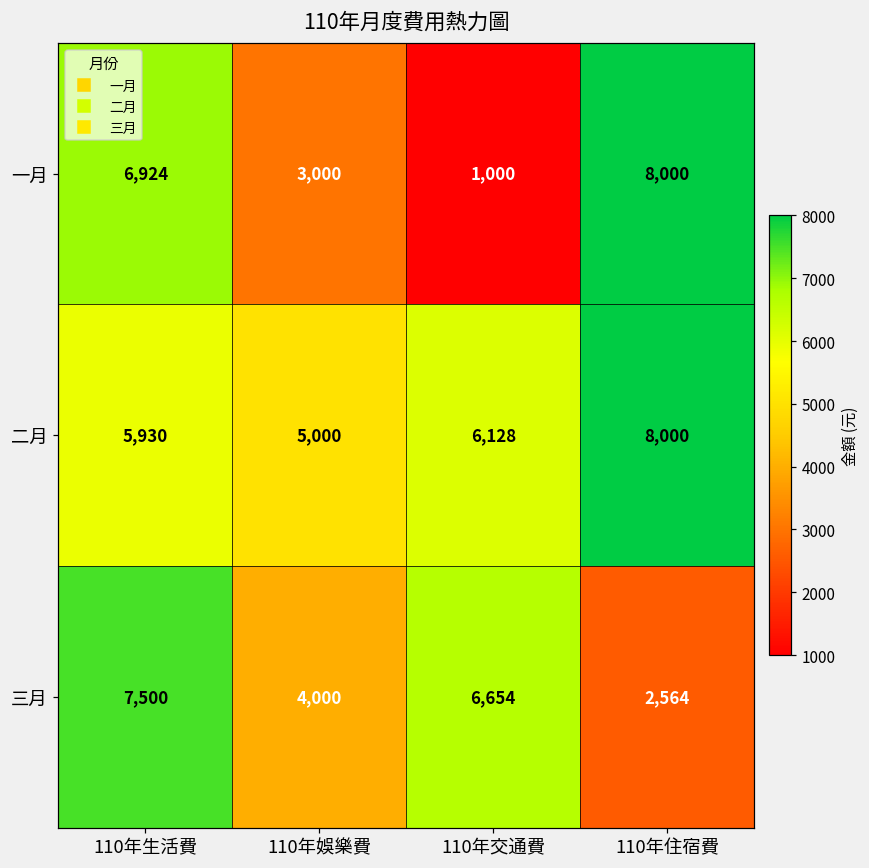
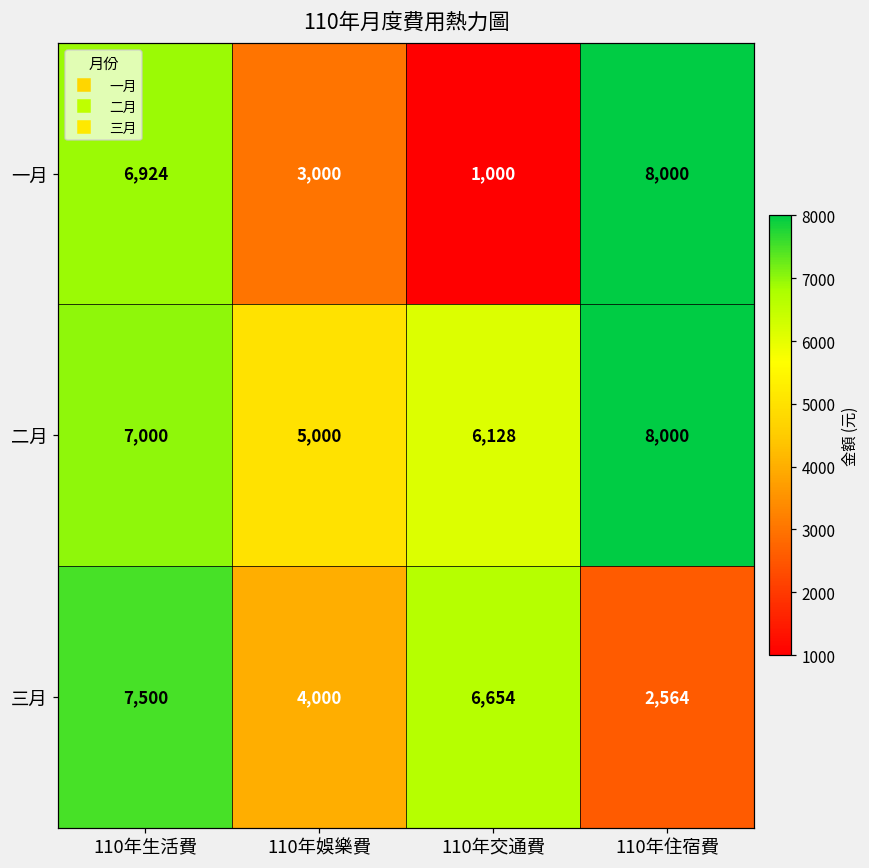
  {
    "一月": {
      "110年生活費": "6,924",
      "110年娛樂費": "3,000",
      "110年交通費": "1,000",
      "110年住宿費": "8,000"
    },
    "二月": {
-     "110年生活費": "5,930",
+     "110年生活費": "7,000",
      "110年娛樂費": "5,000",
      "110年交通費": "6,128",
      "110年住宿費": "8,000"
    },
    "三月": {
      "110年生活費": "7,500",
      "110年娛樂費": "4,000",
      "110年交通費": "6,654",
      "110年住宿費": "2,564"
    }
  }
